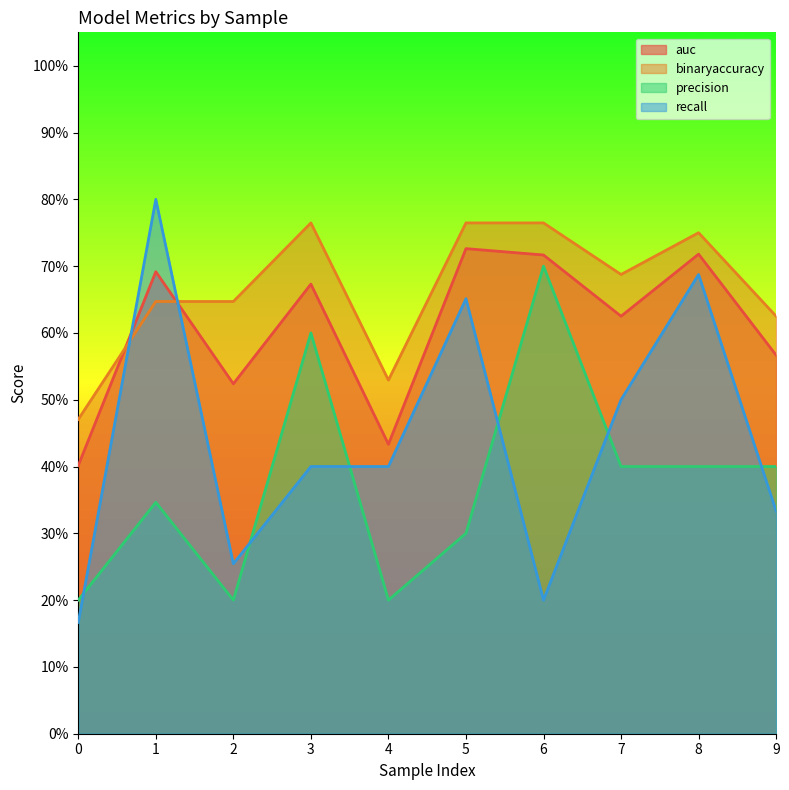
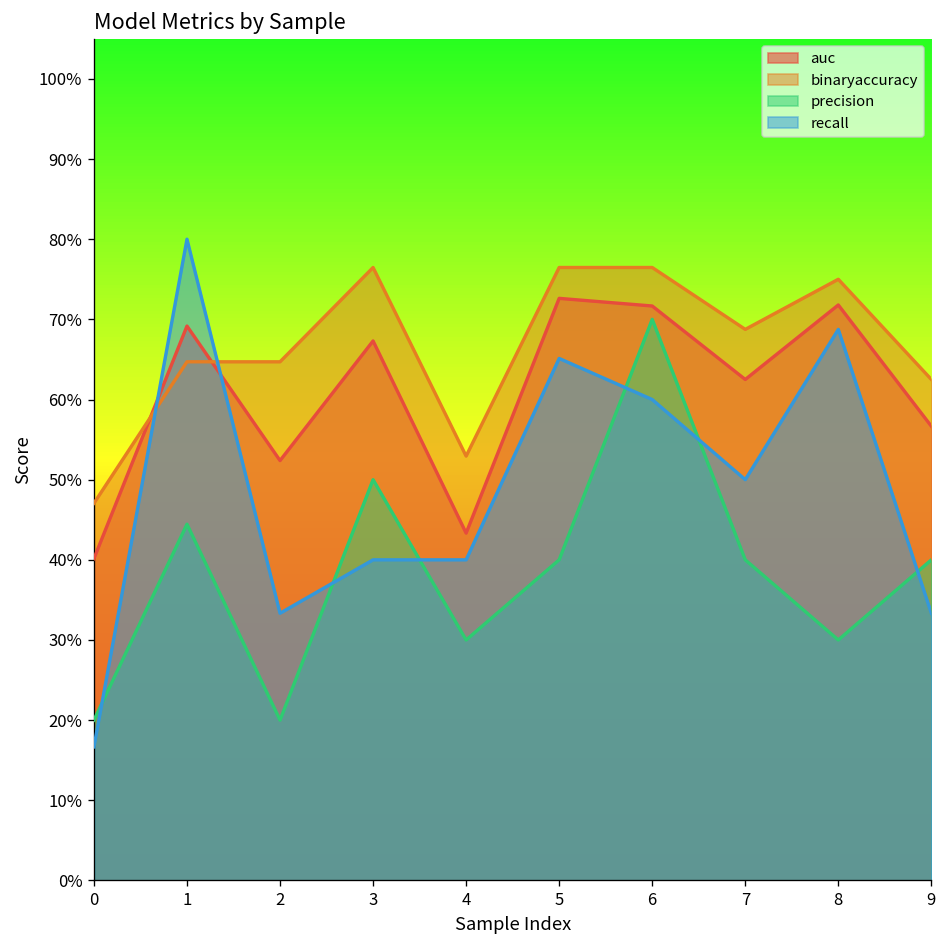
  {
    "precision": {
      "0": "20%",
-     "1": "35%",
+     "1": "44%",
      "2": "20%",
-     "3": "60%",
-     "4": "20%",
-     "5": "30%",
+     "3": "50%",
+     "4": "30%",
+     "5": "40%",
      "6": "70%",
      "7": "40%",
-     "8": "40%",
+     "8": "30%",
      "9": "40%"
    },
    "recall": {
      "0": "17%",
      "1": "80%",
-     "2": "25%",
+     "2": "33%",
      "3": "40%",
      "4": "40%",
      "5": "65%",
-     "6": "20%",
+     "6": "60%",
      "7": "50%",
      "8": "69%",
      "9": "33%"
    }
  }
